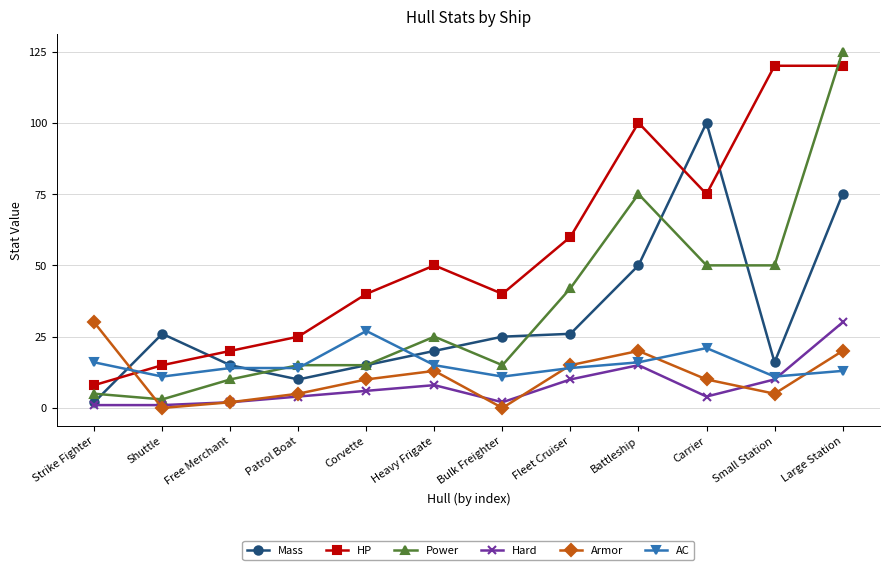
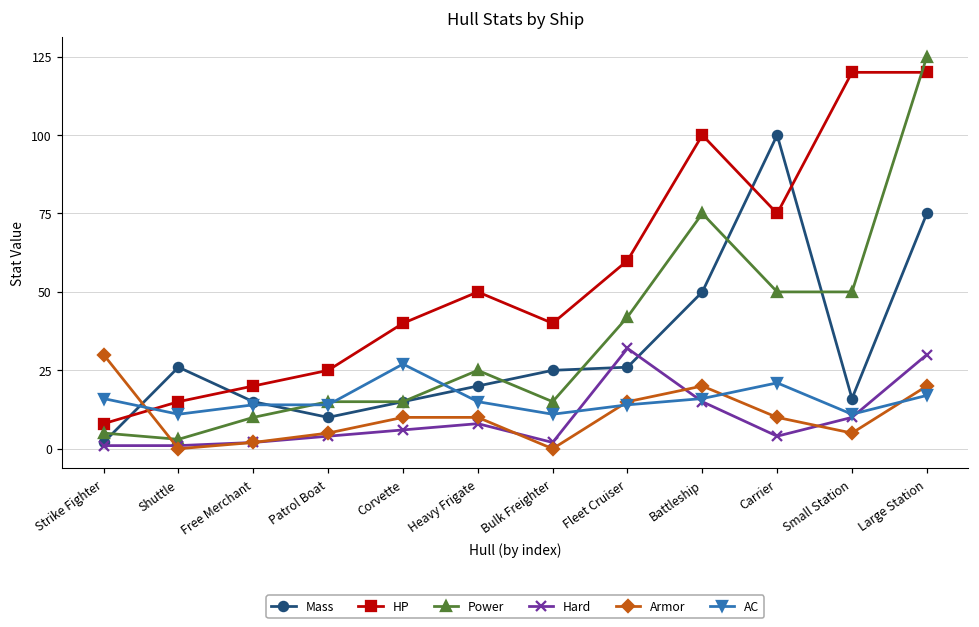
  {
    "Mass": {
      "Strike Fighter": 2,
      "Shuttle": 26,
      "Free Merchant": 15,
      "Patrol Boat": 10,
      "Heavy Frigate": 20,
      "Bulk Freighter": 25,
      "Fleet Cruiser": 26,
      "Battleship": 50,
      "Carrier": 100,
      "Small Station": 16,
      "Large Station": 75
    },
    "HP": {
      "Strike Fighter": 8,
      "Shuttle": 15,
      "Free Merchant": 20,
      "Patrol Boat": 25,
      "Corvette": 40,
      "Heavy Frigate": 50,
      "Bulk Freighter": 40,
      "Fleet Cruiser": 60,
      "Battleship": 100,
      "Carrier": 75,
      "Small Station": 120,
      "Large Station": 120
    },
    "Power": {
      "Strike Fighter": 5,
      "Shuttle": 3,
      "Free Merchant": 10,
      "Patrol Boat": 15,
      "Heavy Frigate": 25,
      "Bulk Freighter": 15,
      "Fleet Cruiser": 42,
      "Battleship": 75,
      "Carrier": 50,
      "Small Station": 50,
      "Large Station": 125
    },
    "Hard": {
      "Strike Fighter": 1,
      "Shuttle": 1,
      "Patrol Boat": 4,
      "Corvette": 6,
      "Heavy Frigate": 8,
      "Bulk Freighter": 2,
-     "Fleet Cruiser": 10,
+     "Fleet Cruiser": 32,
      "Battleship": 15,
      "Carrier": 4,
      "Small Station": 10,
      "Large Station": 30
    },
    "Armor": {
      "Strike Fighter": 30,
      "Shuttle": 0,
      "Patrol Boat": 5,
      "Corvette": 10,
-     "Heavy Frigate": 13,
+     "Heavy Frigate": 10,
      "Bulk Freighter": 0,
      "Fleet Cruiser": 15,
      "Battleship": 20,
      "Carrier": 10,
      "Small Station": 5,
      "Large Station": 20
    },
    "AC": {
      "Strike Fighter": 16,
      "Shuttle": 11,
      "Free Merchant": 14,
      "Patrol Boat": 14,
      "Corvette": 27,
      "Heavy Frigate": 15,
      "Bulk Freighter": 11,
      "Fleet Cruiser": 14,
      "Battleship": 16,
      "Carrier": 21,
      "Small Station": 11,
-     "Large Station": 13
+     "Large Station": 17
    }
  }
